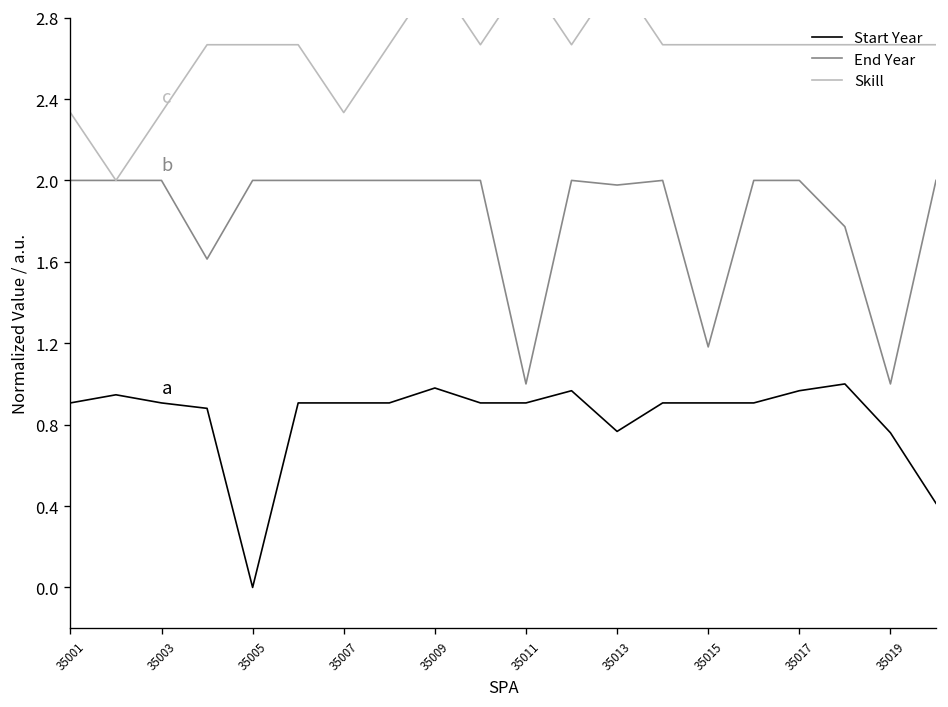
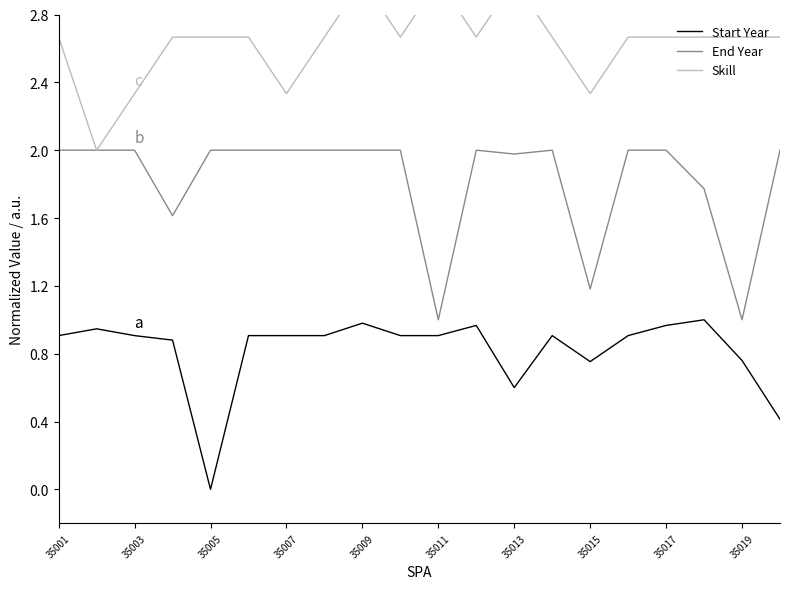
  {
    "Start Year": {
      "35001": 0.91,
      "35003": 0.91,
      "35005": 0.00,
      "35007": 0.91,
      "35009": 0.98,
      "35011": 0.91,
-     "35013": 0.77,
-     "35015": 0.91,
+     "35013": 0.60,
+     "35015": 0.75,
      "35017": 0.97,
      "35019": 0.76
    },
    "End Year": {
      "35001": 2.00,
      "35003": 2.00,
      "35005": 2.00,
      "35007": 2.00,
      "35009": 2.00,
      "35011": 1.00,
      "35013": 1.98,
      "35015": 1.18,
      "35017": 2.00,
      "35019": 1.00
    },
    "Skill": {
-     "35001": 2.33,
+     "35001": 2.67,
      "35003": 2.33,
      "35005": 2.67,
      "35007": 2.33,
-     "35015": 2.67,
+     "35015": 2.33,
      "35017": 2.67,
      "35019": 2.67
    }
  }
